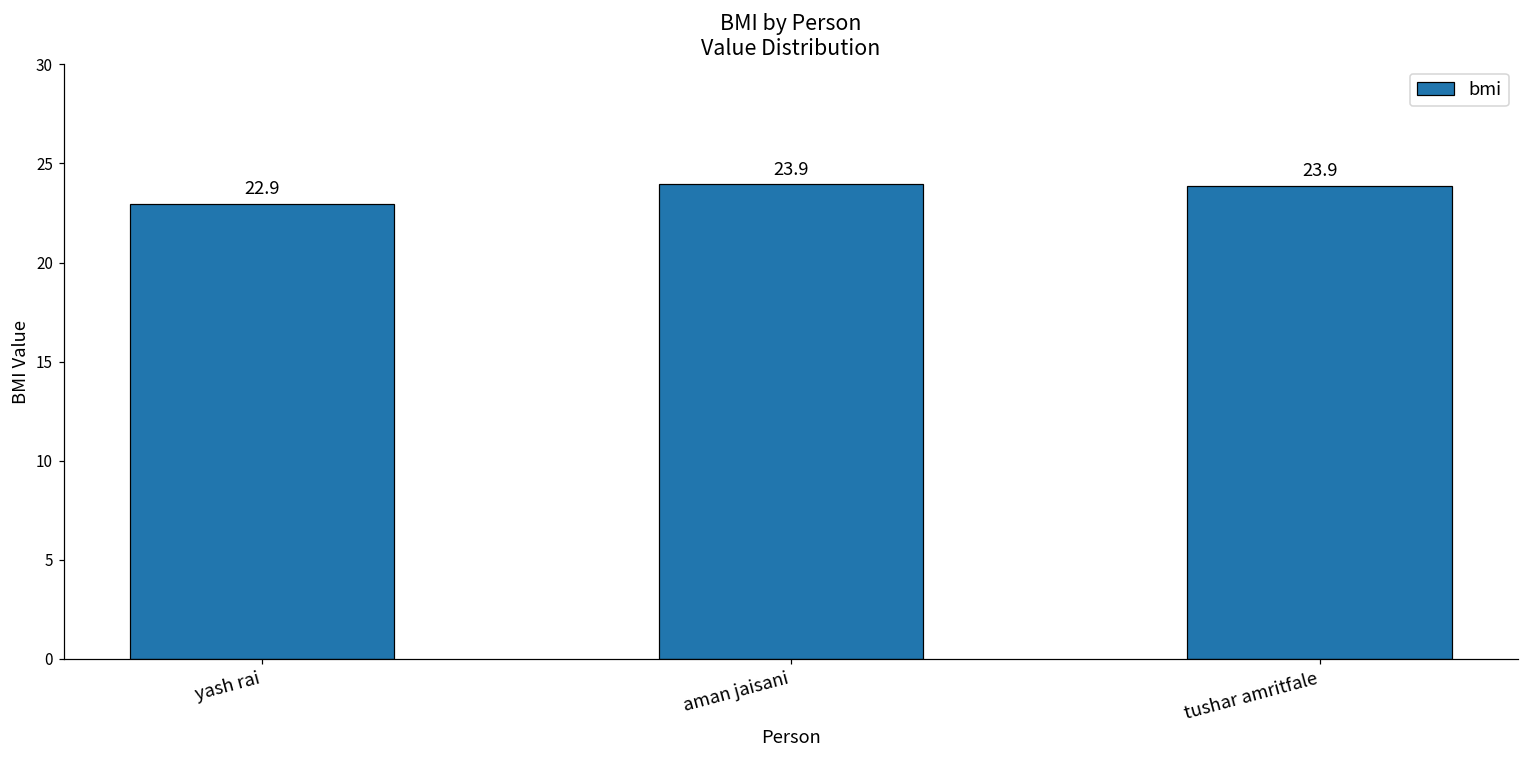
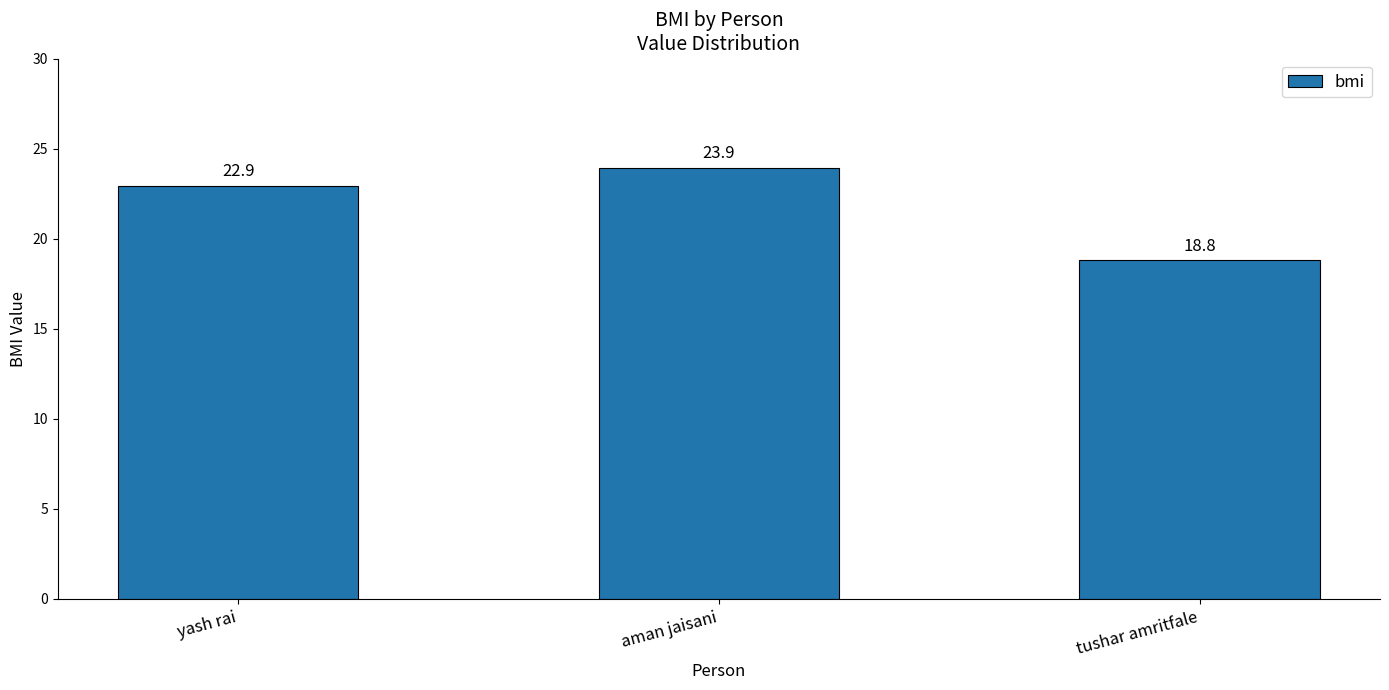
  {
    "yash rai": 22.9,
    "aman jaisani": 23.9,
-   "tushar amritfale": 23.9
+   "tushar amritfale": 18.8
  }
